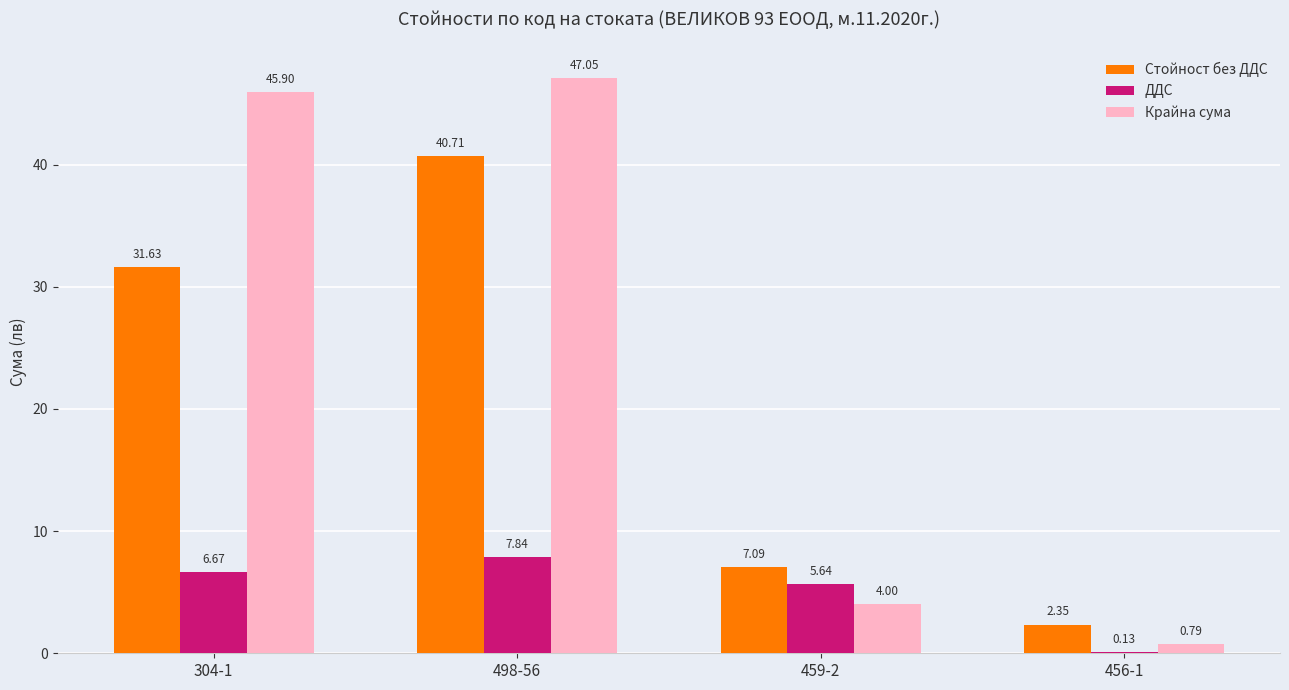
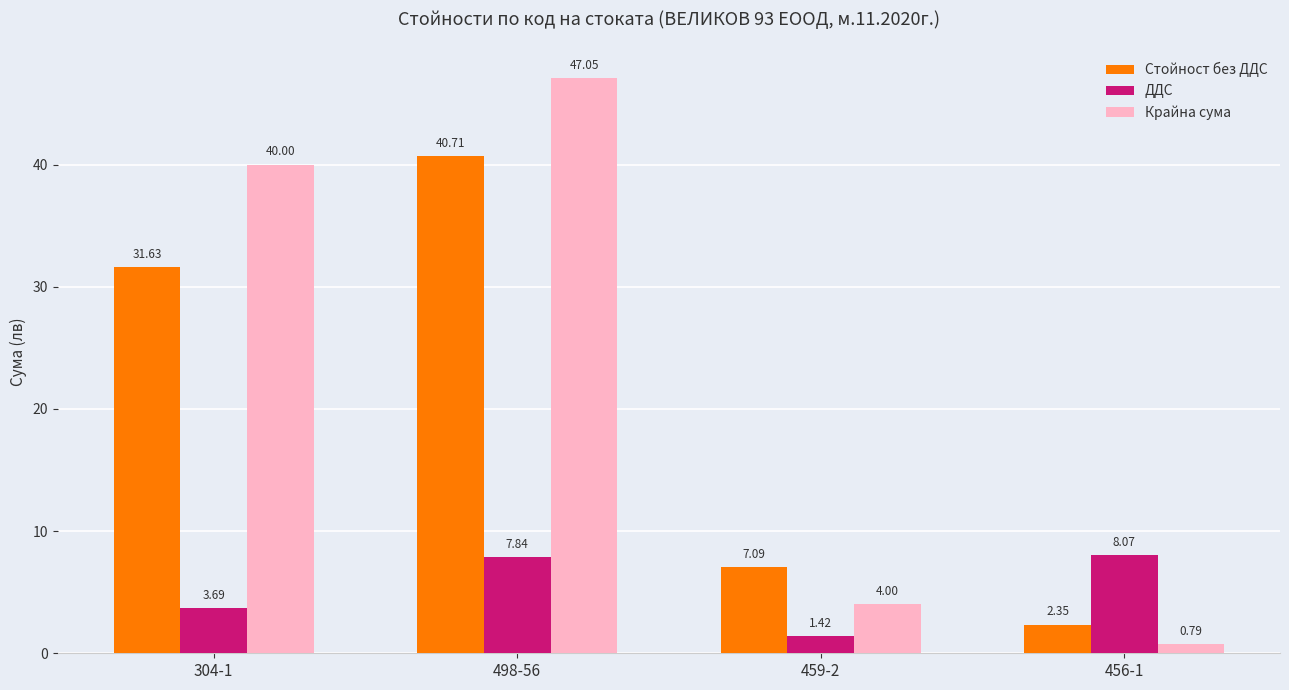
  {
    "Стойност без ДДС": {
      "304-1": 31.63,
      "498-56": 40.71,
      "459-2": 7.09,
      "456-1": 2.35
    },
    "ДДС": {
-     "304-1": 6.67,
+     "304-1": 3.69,
      "498-56": 7.84,
-     "459-2": 5.64,
-     "456-1": 0.13
+     "459-2": 1.42,
+     "456-1": 8.07
    },
    "Крайна сума": {
-     "304-1": 45.90,
+     "304-1": 40.00,
      "498-56": 47.05,
      "459-2": 4.00,
      "456-1": 0.79
    }
  }
